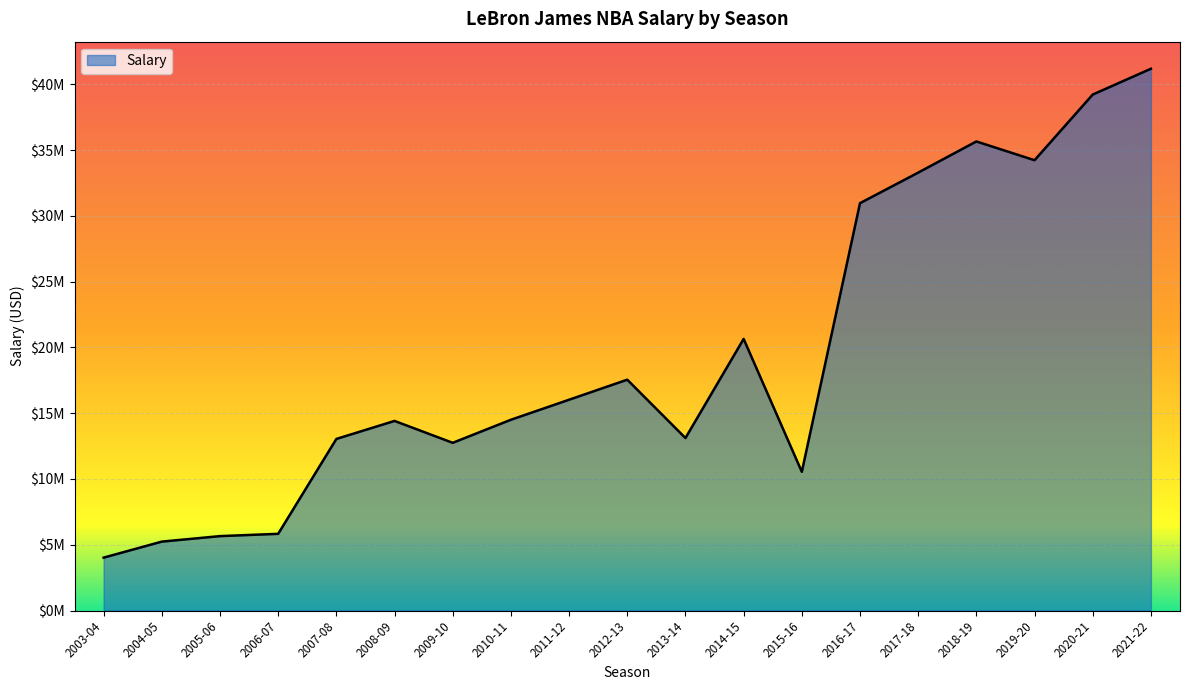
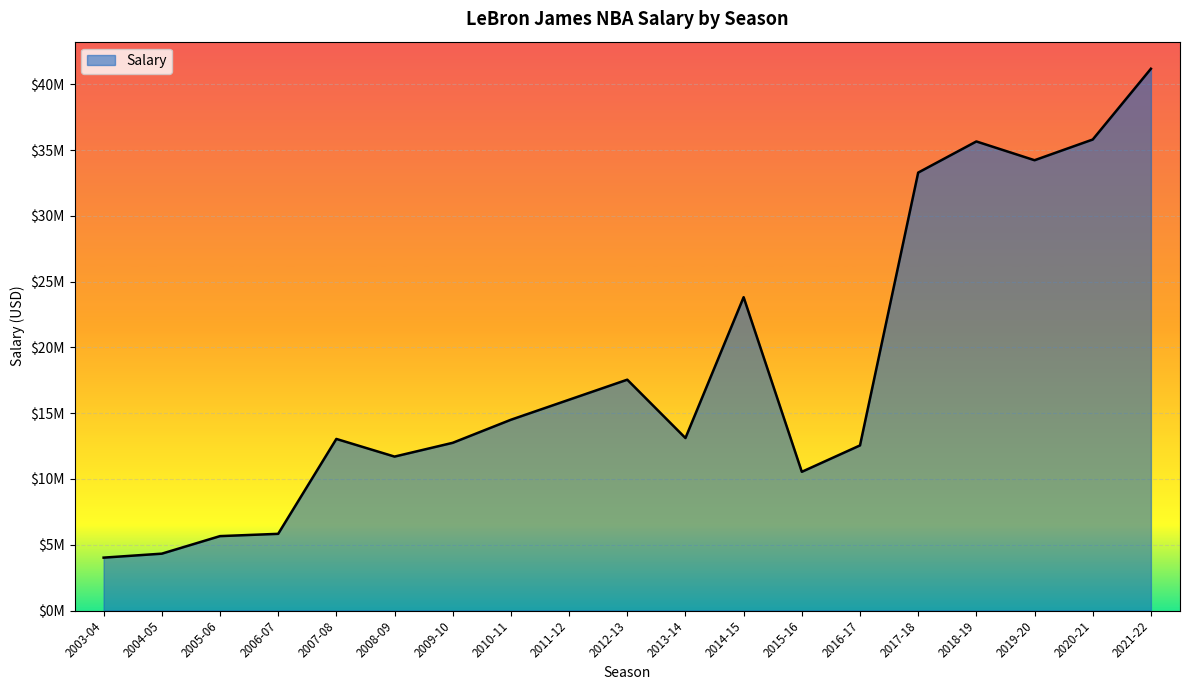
  {
    "2003-04": "$4000000",
-   "2004-05": "$5200000",
+   "2004-05": "$4300000",
    "2005-06": "$5700000",
    "2006-07": "$5800000",
    "2007-08": "$13000000",
-   "2008-09": "$14400000",
+   "2008-09": "$11700000",
    "2009-10": "$12700000",
    "2010-11": "$14500000",
    "2011-12": "$16000000",
    "2012-13": "$17500000",
    "2013-14": "$13100000",
-   "2014-15": "$20600000",
+   "2014-15": "$23800000",
    "2015-16": "$10500000",
-   "2016-17": "$31000000",
+   "2016-17": "$12500000",
    "2017-18": "$33300000",
    "2018-19": "$35700000",
    "2019-20": "$34200000",
-   "2020-21": "$39200000",
+   "2020-21": "$35800000",
    "2021-22": "$41200000"
  }
